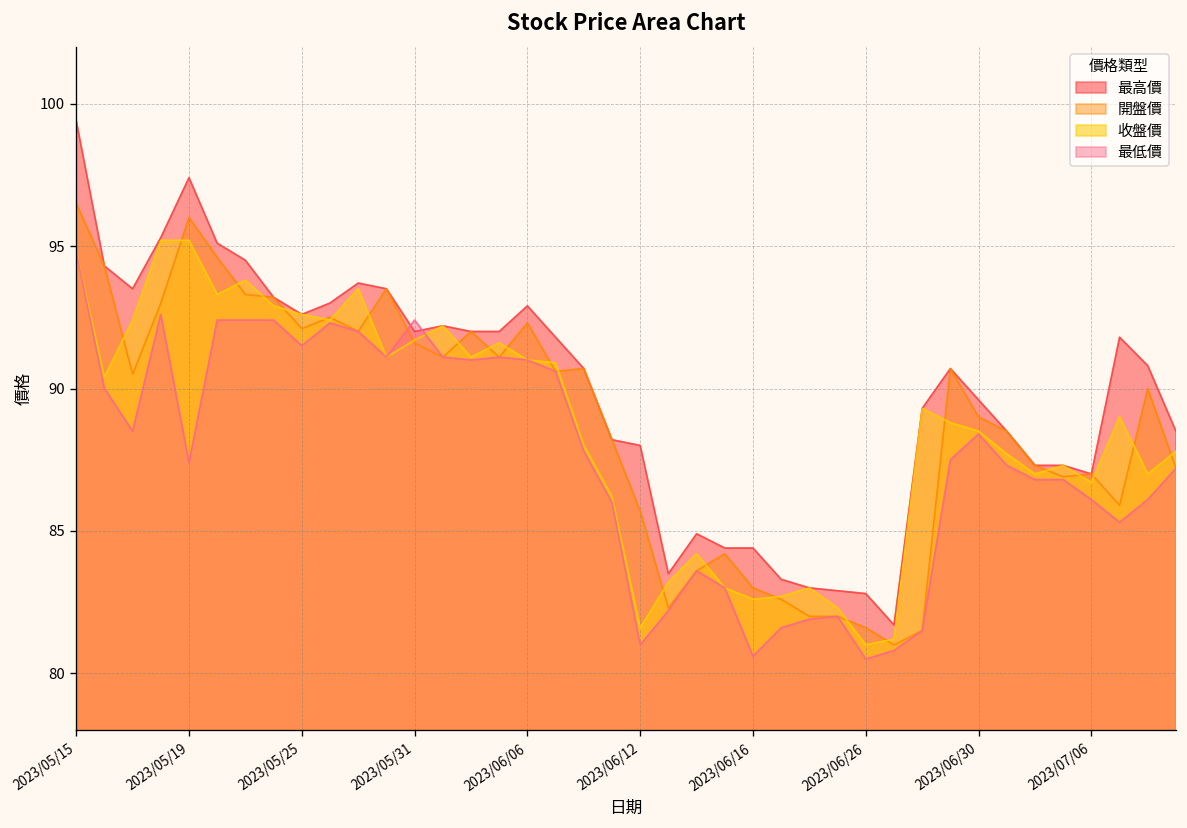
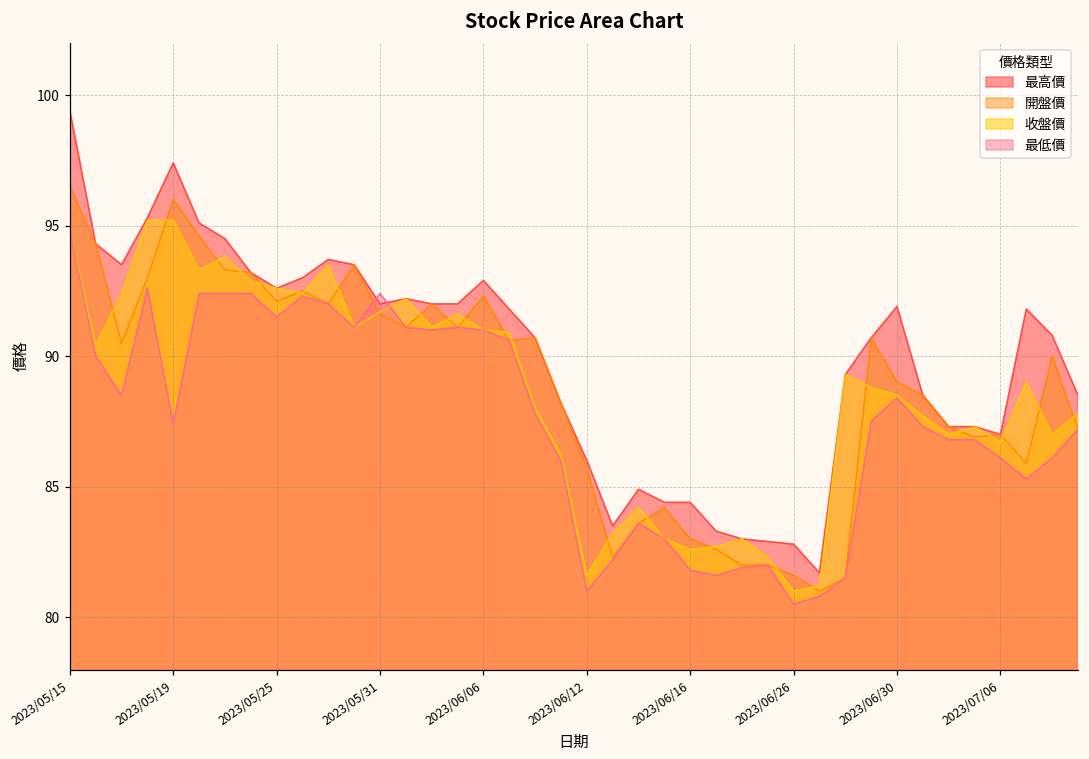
  {
    "最高價": {
      "2023/05/15": 99.4,
      "2023/05/19": 97.4,
      "2023/05/31": 92.0,
      "2023/06/06": 92.9,
-     "2023/06/12": 88,
+     "2023/06/12": 86,
      "2023/06/16": 84.4,
      "2023/06/26": 82.8,
-     "2023/06/30": 89.6
+     "2023/06/30": 91.9
    },
    "最低價": {
      "2023/05/19": 87.4,
      "2023/05/25": 91.5,
      "2023/05/31": 92.4,
      "2023/06/12": 81.0,
-     "2023/06/16": 80.6,
+     "2023/06/16": 81.8,
      "2023/06/26": 80.5,
      "2023/07/06": 86.1
    }
  }
